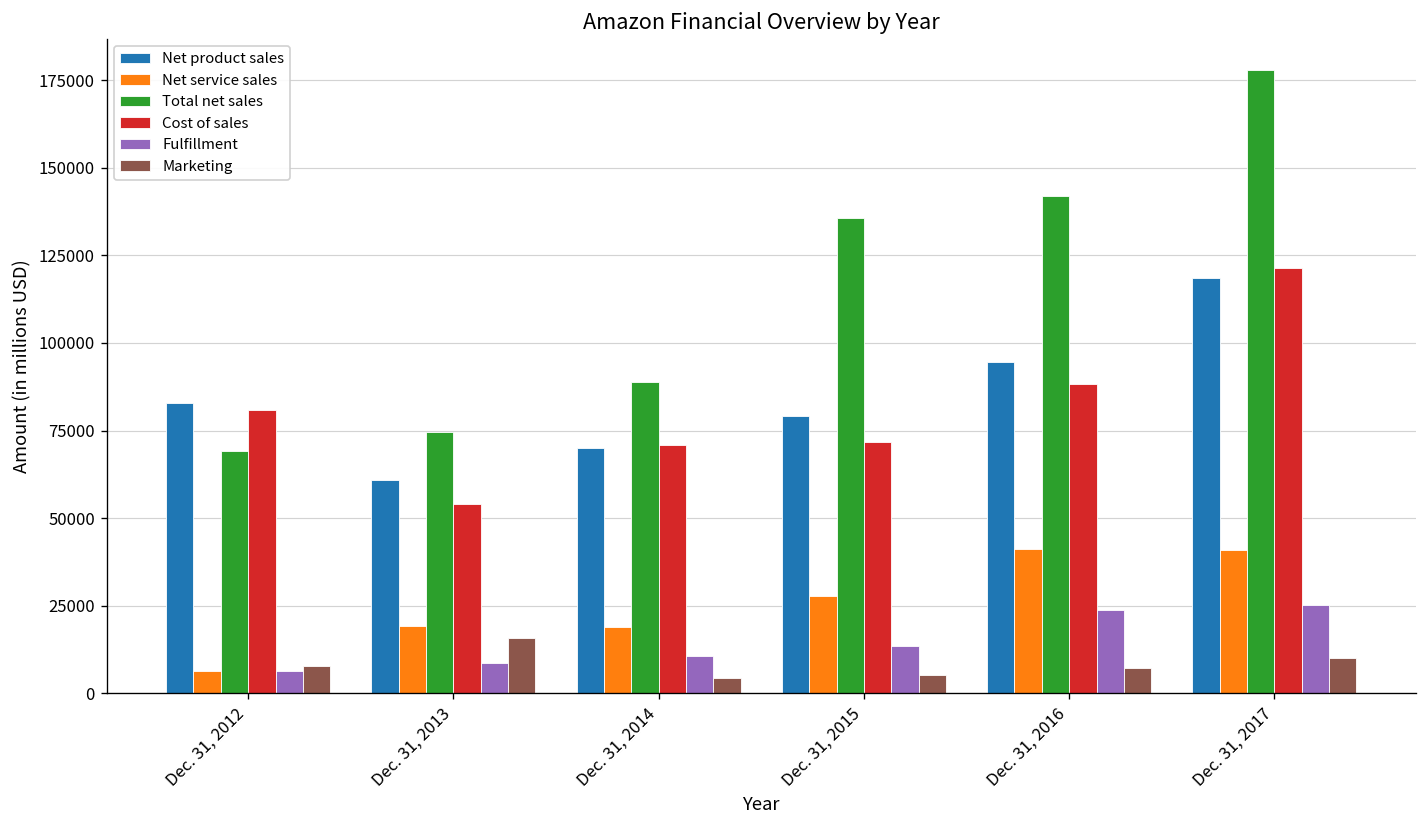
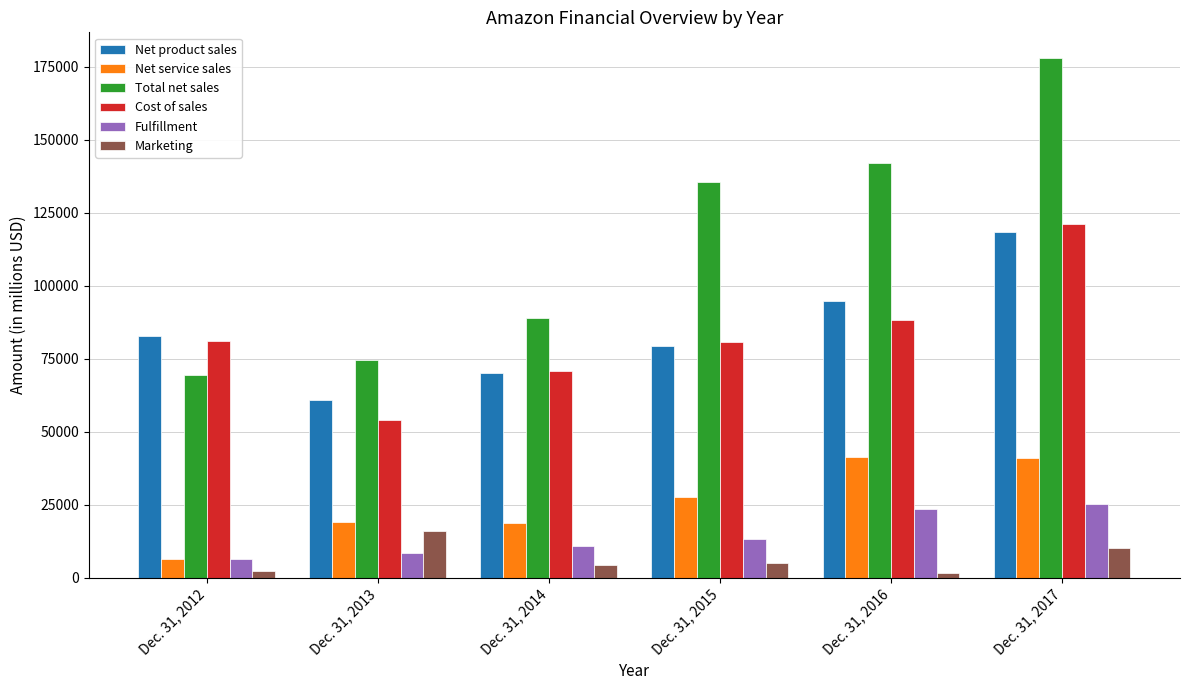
  {
    "Net product sales": {
      "Dec. 31, 2012": 83000,
      "Dec. 31, 2013": 61000,
      "Dec. 31, 2014": 70000,
      "Dec. 31, 2015": 79000,
      "Dec. 31, 2016": 95000,
      "Dec. 31, 2017": 119000
    },
    "Net service sales": {
      "Dec. 31, 2012": 7000,
      "Dec. 31, 2013": 19000,
      "Dec. 31, 2014": 19000,
      "Dec. 31, 2015": 28000,
      "Dec. 31, 2016": 41000,
      "Dec. 31, 2017": 41000
    },
    "Total net sales": {
      "Dec. 31, 2012": 69000,
      "Dec. 31, 2013": 74000,
      "Dec. 31, 2014": 89000,
      "Dec. 31, 2015": 136000,
      "Dec. 31, 2016": 142000,
      "Dec. 31, 2017": 178000
    },
    "Cost of sales": {
      "Dec. 31, 2012": 81000,
      "Dec. 31, 2013": 54000,
      "Dec. 31, 2014": 71000,
-     "Dec. 31, 2015": 72000,
+     "Dec. 31, 2015": 81000,
      "Dec. 31, 2016": 88000,
      "Dec. 31, 2017": 121000
    },
    "Fulfillment": {
      "Dec. 31, 2012": 6000,
      "Dec. 31, 2013": 9000,
      "Dec. 31, 2014": 11000,
      "Dec. 31, 2015": 13000,
      "Dec. 31, 2016": 24000,
      "Dec. 31, 2017": 25000
    },
    "Marketing": {
-     "Dec. 31, 2012": 8000,
+     "Dec. 31, 2012": 2000,
      "Dec. 31, 2013": 16000,
      "Dec. 31, 2014": 4000,
      "Dec. 31, 2015": 5000,
-     "Dec. 31, 2016": 7000,
+     "Dec. 31, 2016": 2000,
      "Dec. 31, 2017": 10000
    }
  }
